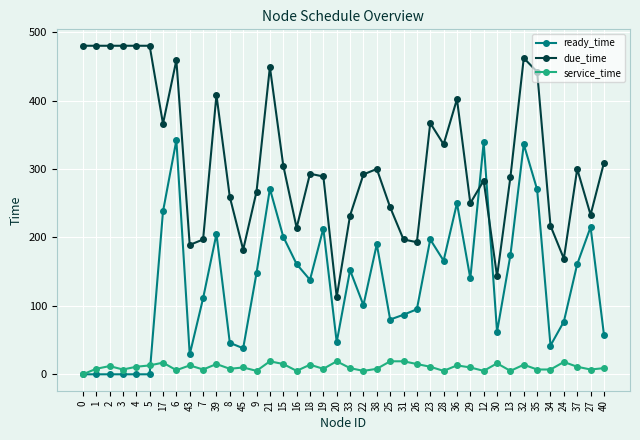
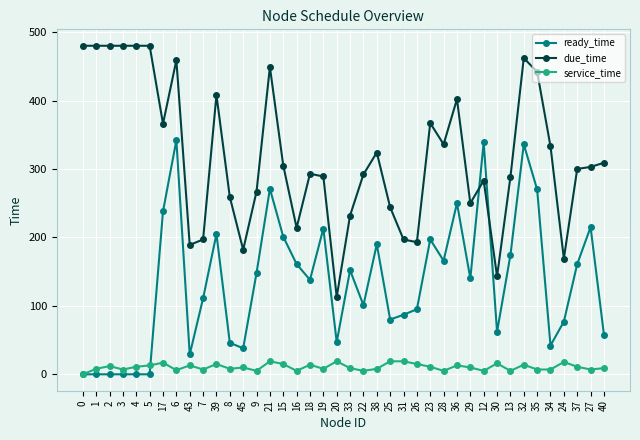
  {
    "due_time": {
      "0": 480,
      "1": 480,
      "2": 480,
      "3": 480,
      "4": 480,
      "5": 480,
      "17": 370,
      "6": 460,
      "43": 190,
      "7": 200,
      "39": 410,
      "8": 260,
      "45": 180,
      "9": 270,
      "21": 450,
      "15": 310,
      "16": 210,
      "18": 290,
      "19": 290,
      "20": 110,
      "33": 230,
      "22": 290,
-     "38": 300,
+     "38": 320,
      "25": 240,
      "31": 200,
      "26": 190,
      "23": 370,
      "28": 340,
      "36": 400,
      "29": 250,
      "12": 280,
      "30": 140,
      "13": 290,
      "32": 460,
-     "34": 220,
+     "34": 330,
      "24": 170,
      "37": 300,
-     "27": 230,
+     "27": 300,
      "40": 310
    }
  }
